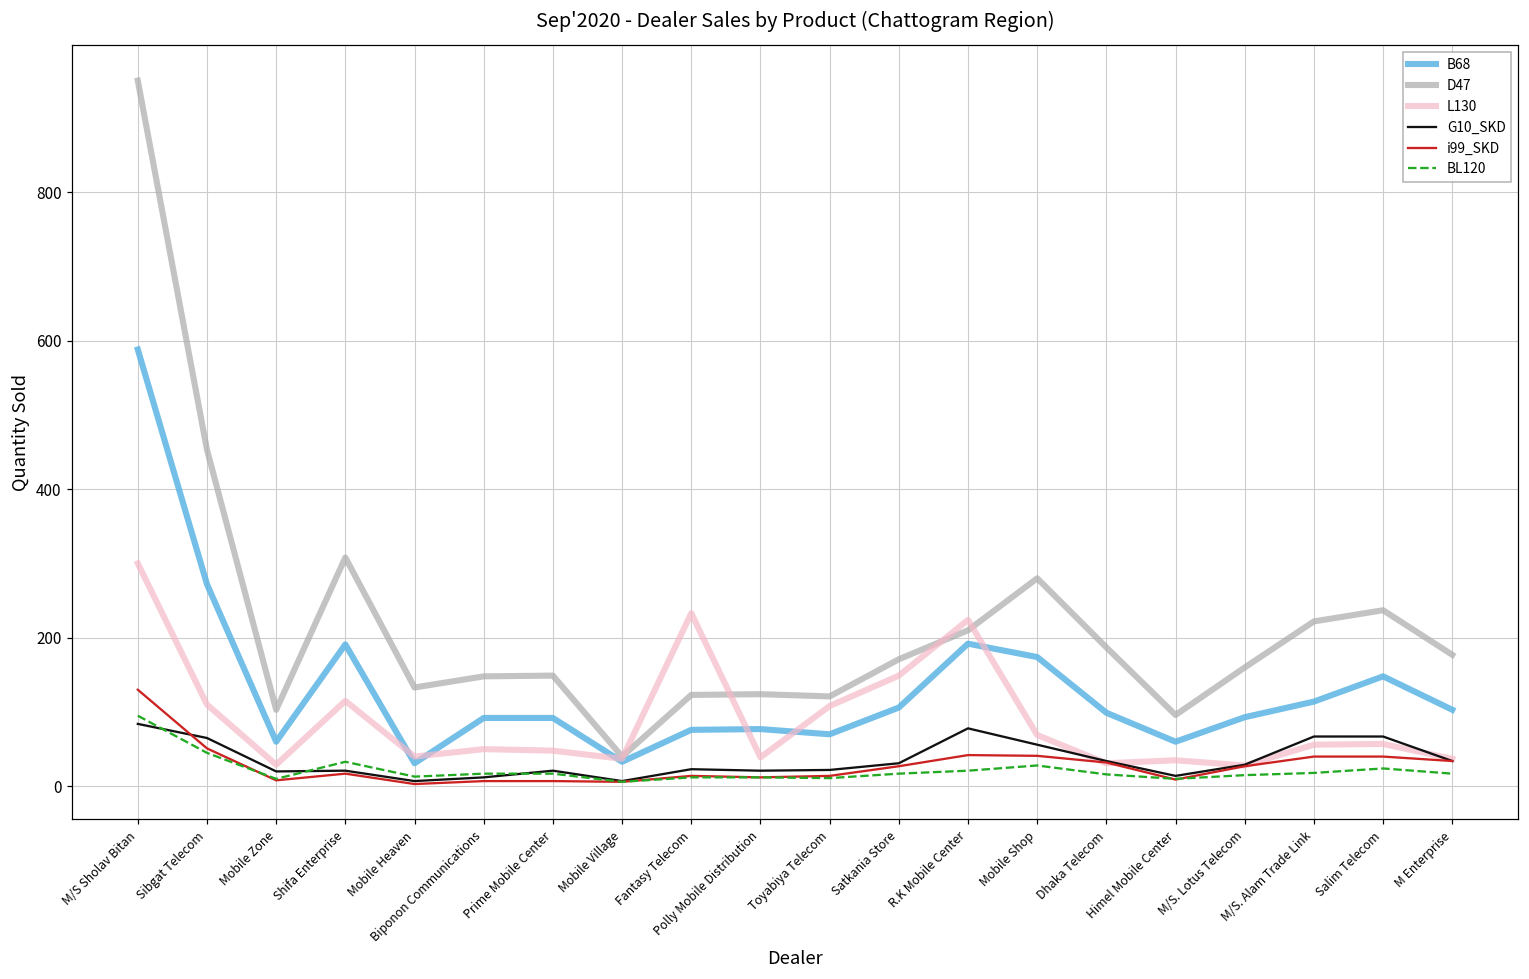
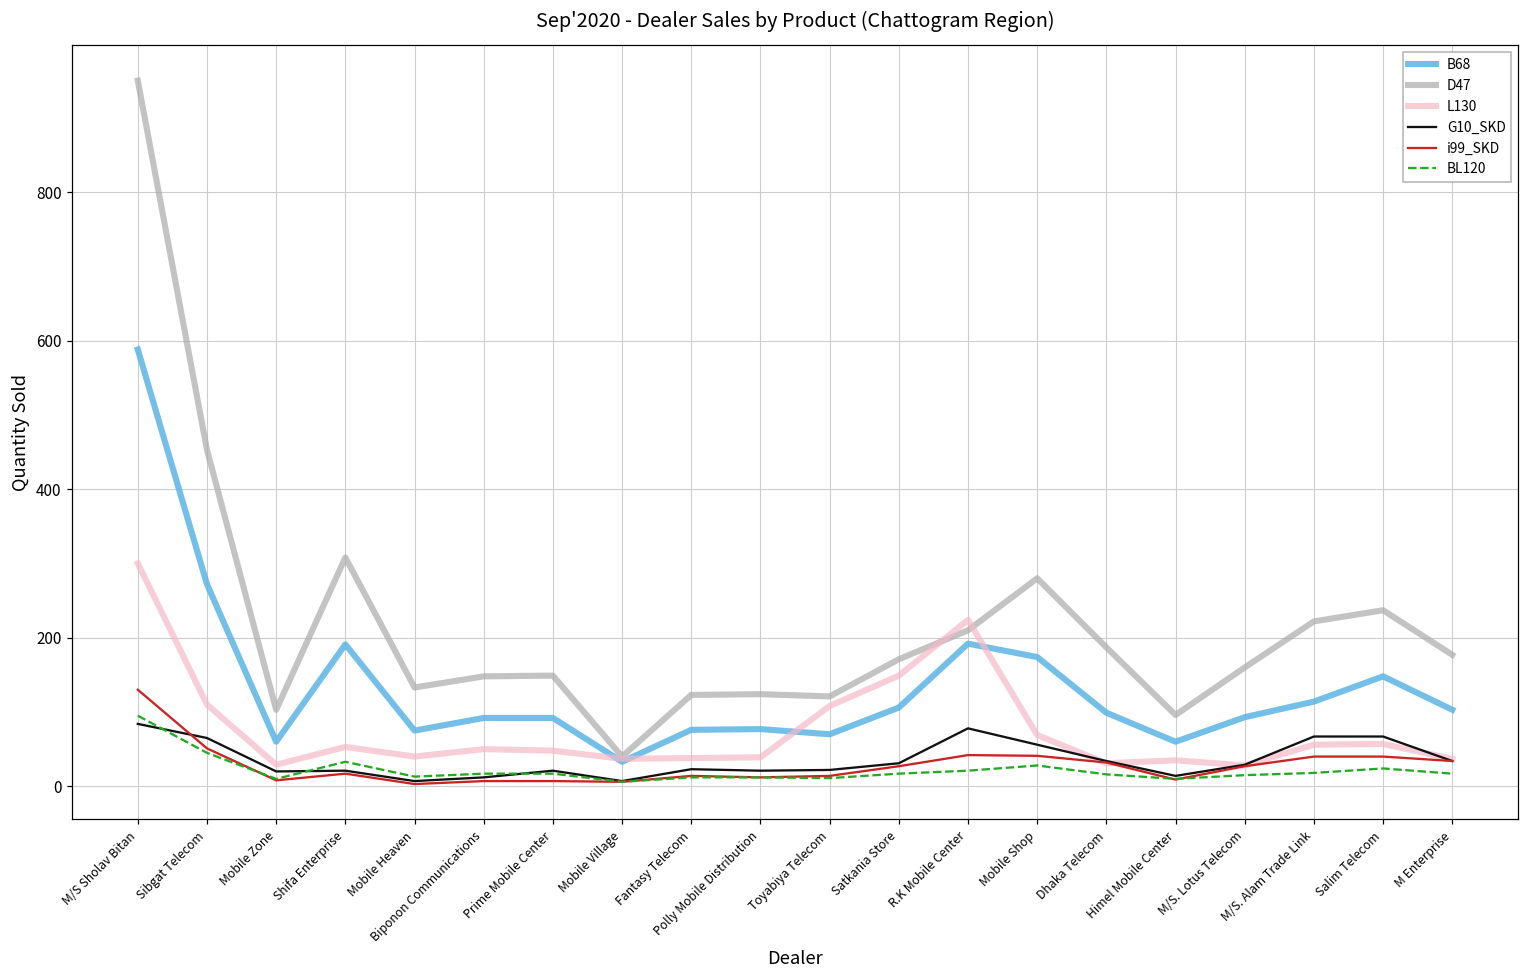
  {
    "B68": {
      "M/S Sholav Bitan": 590,
      "Sibgat Telecom": 270,
      "Mobile Zone": 60,
      "Shifa Enterprise": 190,
-     "Mobile Heaven": 30,
+     "Mobile Heaven": 80,
      "Biponon Communications": 90,
      "Prime Mobile Center": 90,
      "Mobile Village": 30,
      "Fantasy Telecom": 80,
      "Polly Mobile Distribution": 80,
      "Toyabiya Telecom": 70,
      "Satkania Store": 110,
      "R.K Mobile Center": 190,
      "Mobile Shop": 170,
      "Dhaka Telecom": 100,
      "Himel Mobile Center": 60,
      "M/S. Lotus Telecom": 90,
      "M/S. Alam Trade Link": 110,
      "Salim Telecom": 150,
      "M Enterprise": 100
    },
    "D47": {
      "M/S Sholav Bitan": 950,
      "Sibgat Telecom": 450,
      "Mobile Zone": 100,
      "Shifa Enterprise": 310,
      "Mobile Heaven": 130,
      "Biponon Communications": 150,
      "Prime Mobile Center": 150,
      "Fantasy Telecom": 120,
      "Polly Mobile Distribution": 120,
      "Toyabiya Telecom": 120,
      "Satkania Store": 170,
      "R.K Mobile Center": 210,
      "Mobile Shop": 280,
      "Dhaka Telecom": 190,
      "Himel Mobile Center": 100,
      "M/S. Lotus Telecom": 160,
      "M/S. Alam Trade Link": 220,
      "Salim Telecom": 240,
      "M Enterprise": 180
    },
    "L130": {
      "M/S Sholav Bitan": 300,
      "Sibgat Telecom": 110,
      "Mobile Zone": 30,
-     "Shifa Enterprise": 120,
+     "Shifa Enterprise": 50,
      "Mobile Heaven": 40,
      "Biponon Communications": 50,
      "Prime Mobile Center": 50,
-     "Fantasy Telecom": 230,
+     "Fantasy Telecom": 40,
      "Polly Mobile Distribution": 40,
      "Toyabiya Telecom": 110,
      "Satkania Store": 150,
      "R.K Mobile Center": 220,
      "Mobile Shop": 70,
      "Himel Mobile Center": 40,
      "M/S. Alam Trade Link": 60,
      "Salim Telecom": 60
    },
    "G10_SKD": {
      "M/S Sholav Bitan": 80,
      "Sibgat Telecom": 70,
      "Mobile Zone": 20,
      "Shifa Enterprise": 20,
      "Mobile Heaven": 10,
      "Biponon Communications": 10,
      "Prime Mobile Center": 20,
      "Fantasy Telecom": 20,
      "Polly Mobile Distribution": 20,
      "Toyabiya Telecom": 20,
      "Satkania Store": 30,
      "R.K Mobile Center": 80,
      "Mobile Shop": 60,
      "Himel Mobile Center": 10,
      "M/S. Alam Trade Link": 70,
      "Salim Telecom": 70
    },
    "i99_SKD": {
      "M/S Sholav Bitan": 130,
      "Sibgat Telecom": 50,
      "Shifa Enterprise": 20,
      "Mobile Heaven": 0,
      "Biponon Communications": 10,
      "Prime Mobile Center": 10,
      "Satkania Store": 30,
      "R.K Mobile Center": 40,
      "Mobile Shop": 40,
      "M/S. Alam Trade Link": 40,
      "Salim Telecom": 40
    },
    "BL120": {
      "M/S Sholav Bitan": 100,
      "Sibgat Telecom": 50,
      "Shifa Enterprise": 30,
      "Mobile Heaven": 10,
      "Biponon Communications": 20,
      "Prime Mobile Center": 20,
      "Satkania Store": 20,
      "R.K Mobile Center": 20,
      "Mobile Shop": 30,
      "Dhaka Telecom": 20,
      "M/S. Lotus Telecom": 20,
      "M/S. Alam Trade Link": 20,
      "Salim Telecom": 20,
      "M Enterprise": 20
    }
  }
